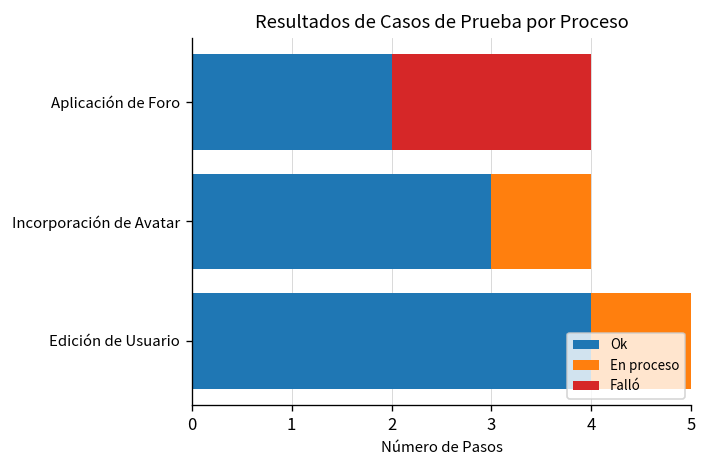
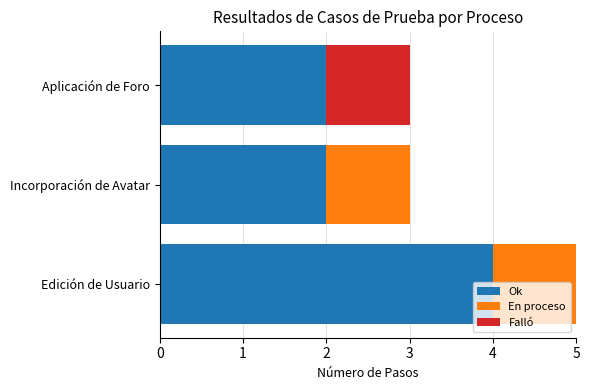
  {
    "Ok": {
      "Aplicación de Foro": 2,
-     "Incorporación de Avatar": 3
+     "Incorporación de Avatar": 2
    },
    "Falló": {
-     "Aplicación de Foro": 2
+     "Aplicación de Foro": 1
    }
  }
